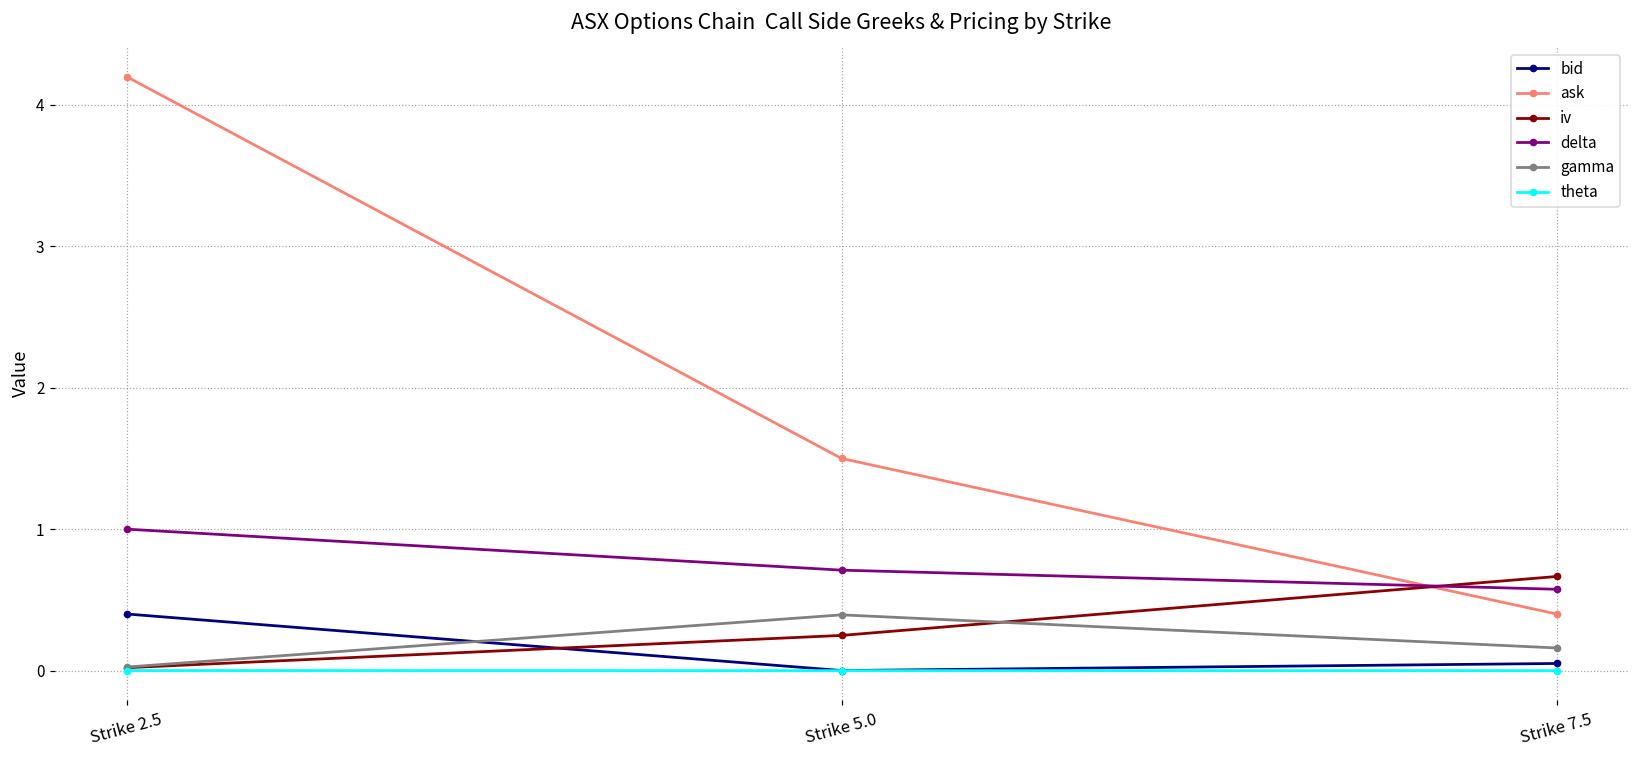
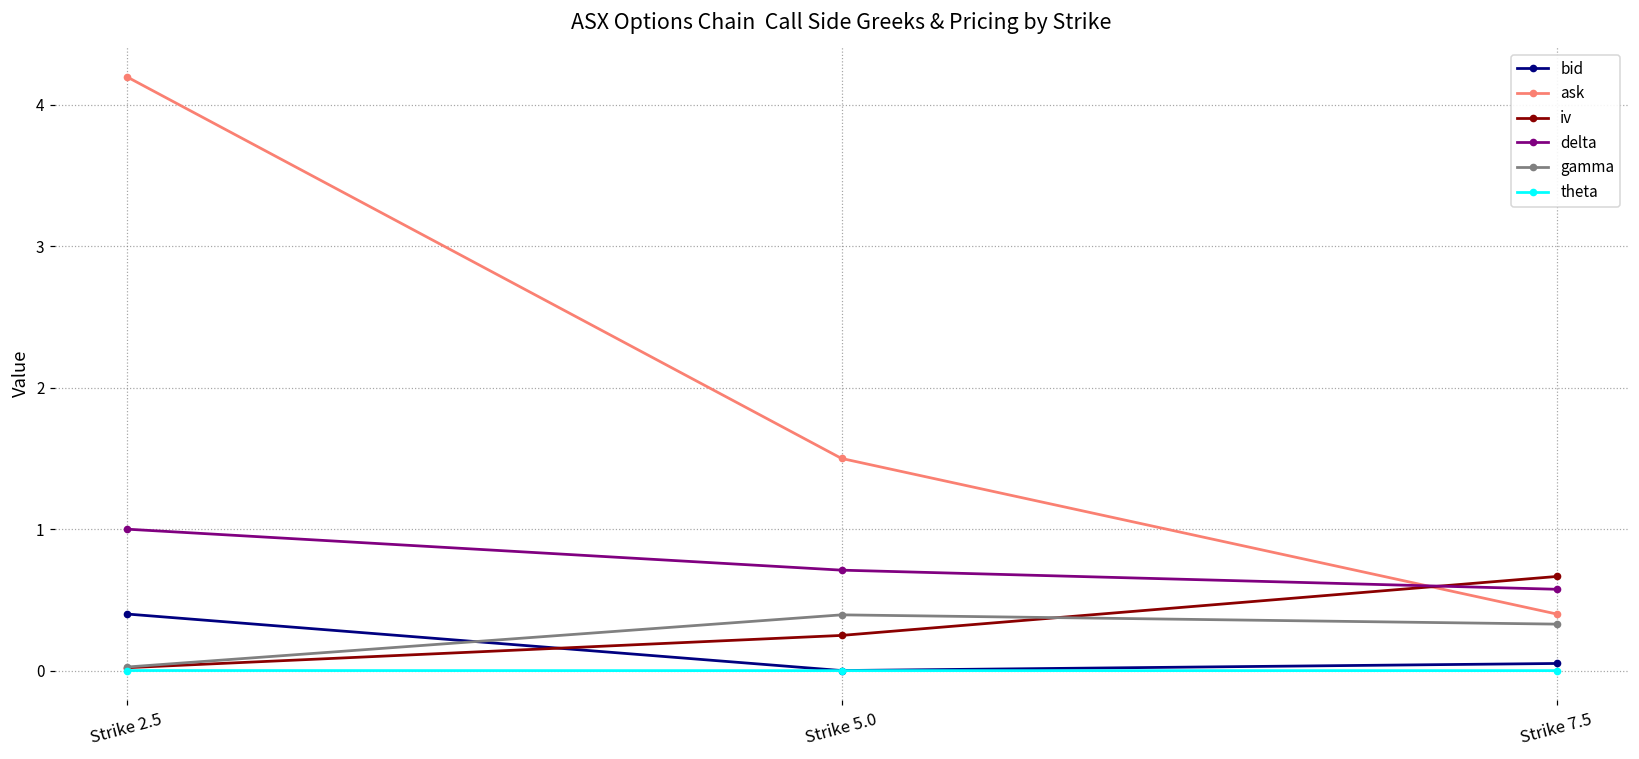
  {
    "bid": {
      "Strike 2.5": 0.40,
      "Strike 7.5": 0.05
    },
    "ask": {
      "Strike 2.5": 4.20,
      "Strike 5.0": 1.50,
      "Strike 7.5": 0.40
    },
    "iv": {
      "Strike 5.0": 0.25,
      "Strike 7.5": 0.67
    },
    "delta": {
      "Strike 2.5": 1.00,
      "Strike 5.0": 0.71,
      "Strike 7.5": 0.57
    },
    "gamma": {
      "Strike 5.0": 0.39,
-     "Strike 7.5": 0.16
+     "Strike 7.5": 0.33
    },
    "theta": {
      "Strike 2.5": 0.00,
      "Strike 7.5": 0.00
    }
  }
